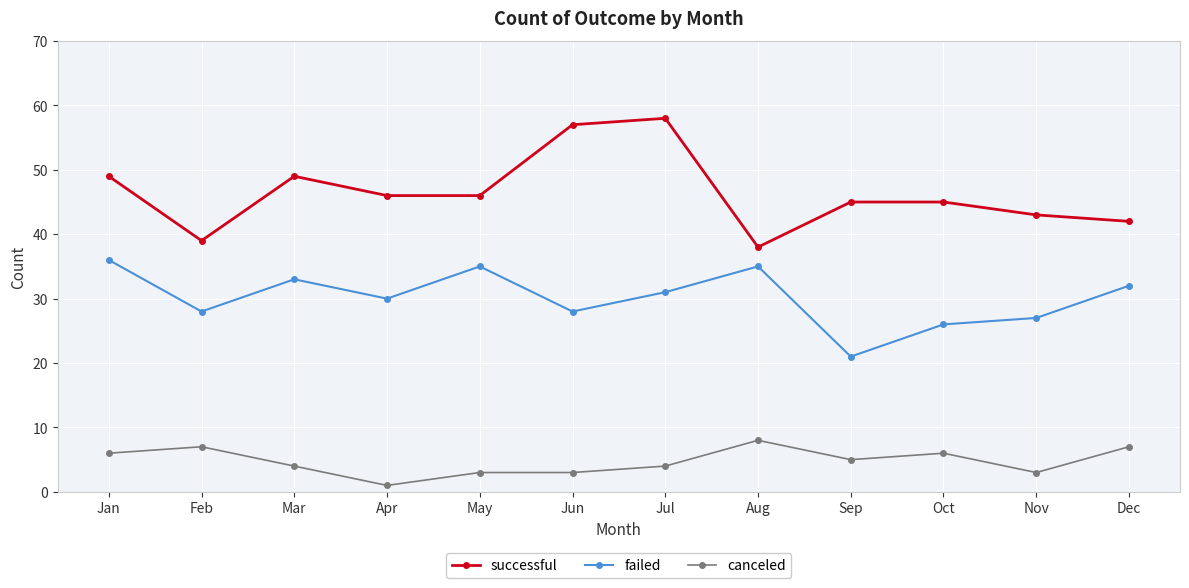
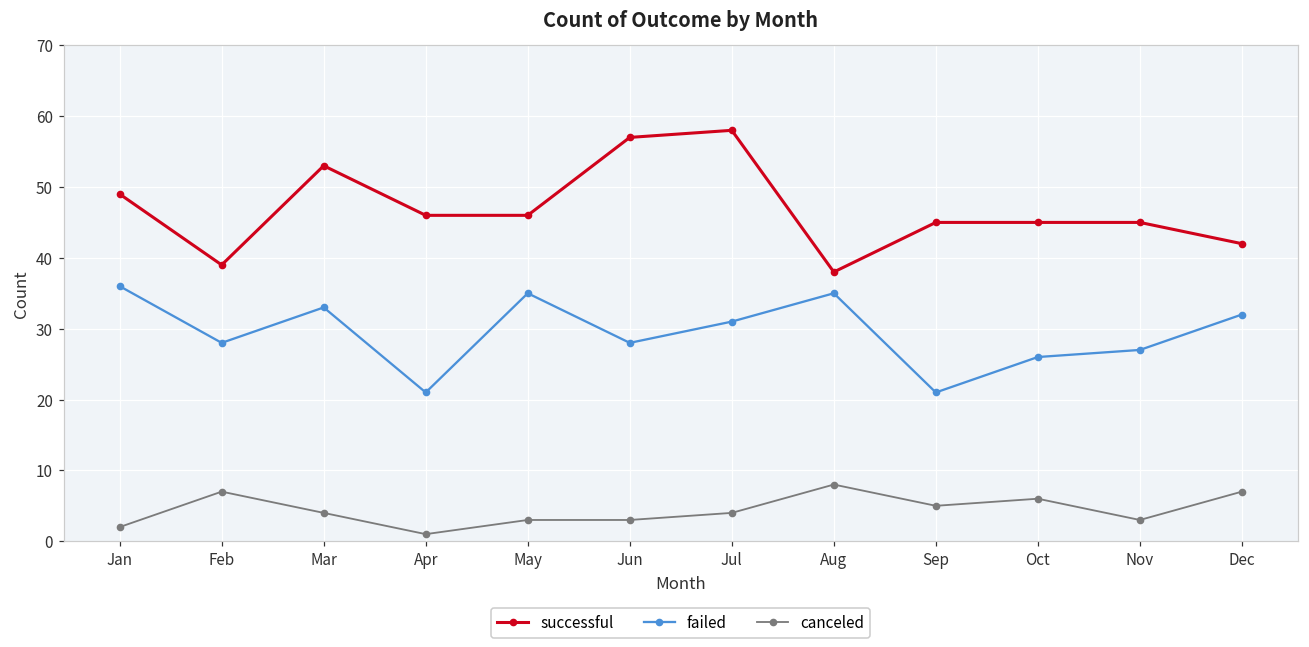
  {
    "successful": {
      "Jan": 49,
      "Feb": 39,
-     "Mar": 49,
+     "Mar": 53,
      "Apr": 46,
      "May": 46,
      "Jun": 57,
      "Jul": 58,
      "Aug": 38,
      "Sep": 45,
      "Oct": 45,
-     "Nov": 43,
+     "Nov": 45,
      "Dec": 42
    },
    "failed": {
      "Jan": 36,
      "Feb": 28,
      "Mar": 33,
-     "Apr": 30,
+     "Apr": 21,
      "May": 35,
      "Jun": 28,
      "Jul": 31,
      "Aug": 35,
      "Sep": 21,
      "Oct": 26,
      "Nov": 27,
      "Dec": 32
    },
    "canceled": {
-     "Jan": 6,
+     "Jan": 2,
      "Feb": 7,
      "Mar": 4,
      "Apr": 1,
      "May": 3,
      "Jun": 3,
      "Jul": 4,
      "Aug": 8,
      "Sep": 5,
      "Oct": 6,
      "Nov": 3,
      "Dec": 7
    }
  }
